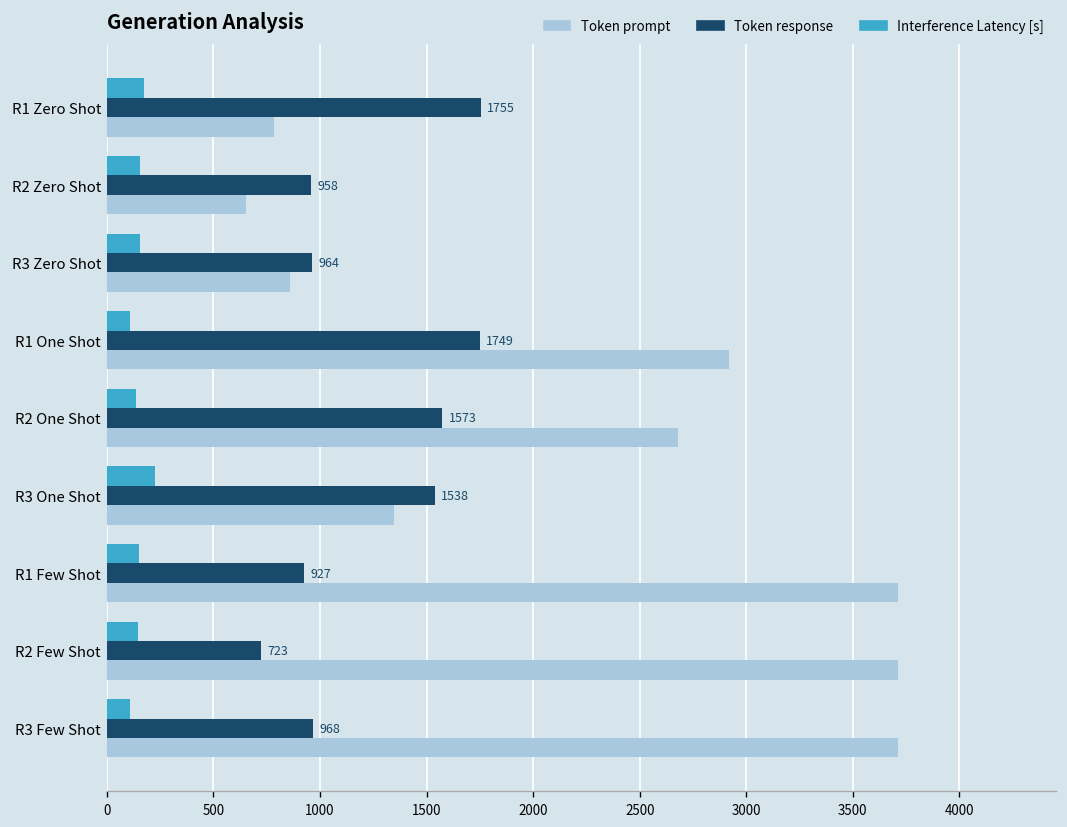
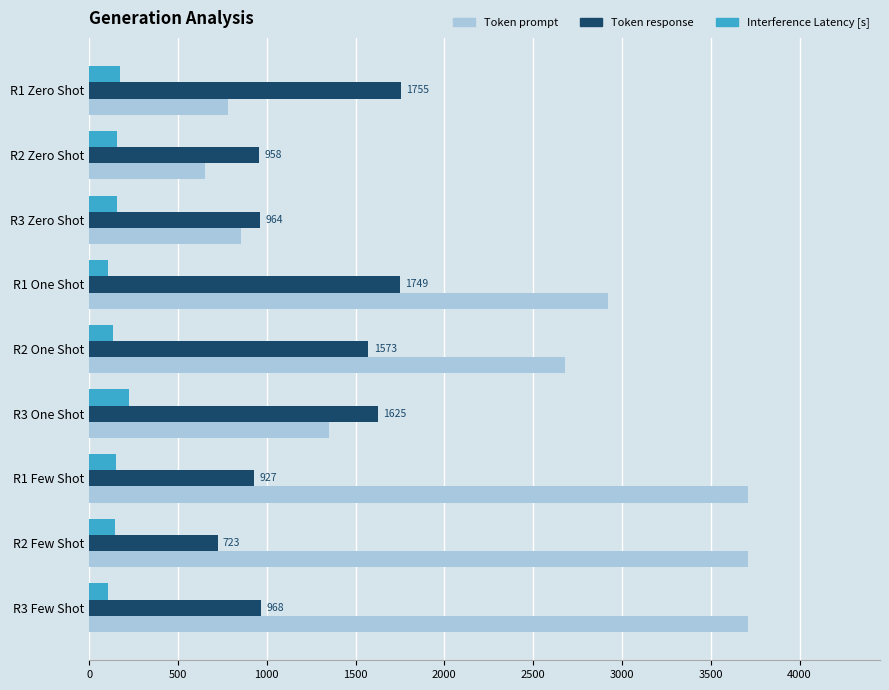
  {
    "Token prompt": {
      "R1 Zero Shot": 780,
      "R2 Zero Shot": 650,
      "R3 Zero Shot": 860,
      "R1 One Shot": 2920,
      "R2 One Shot": 2680,
      "R3 One Shot": 1350,
      "R1 Few Shot": 3710,
      "R2 Few Shot": 3710,
      "R3 Few Shot": 3710
    },
    "Token response": {
      "R1 Zero Shot": 1755,
      "R2 Zero Shot": 958,
      "R3 Zero Shot": 964,
      "R1 One Shot": 1749,
      "R2 One Shot": 1573,
-     "R3 One Shot": 1538,
+     "R3 One Shot": 1625,
      "R1 Few Shot": 927,
      "R2 Few Shot": 723,
      "R3 Few Shot": 968
    },
    "Interference Latency [s]": {
      "R1 Zero Shot": 170,
      "R2 Zero Shot": 150,
      "R3 Zero Shot": 160,
      "R1 One Shot": 110,
      "R2 One Shot": 140,
      "R3 One Shot": 230,
      "R1 Few Shot": 150,
      "R2 Few Shot": 150,
      "R3 Few Shot": 110
    }
  }
